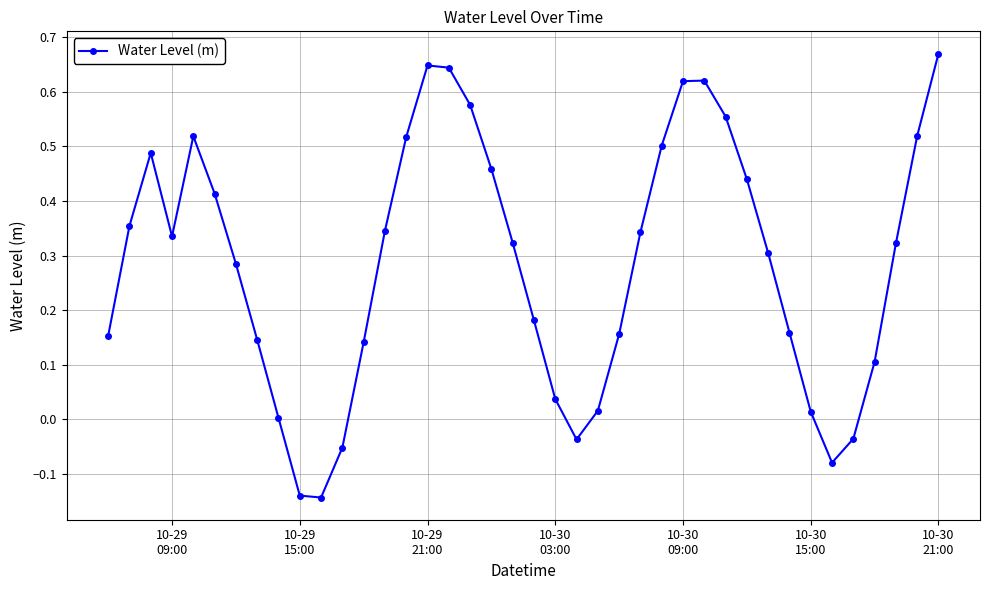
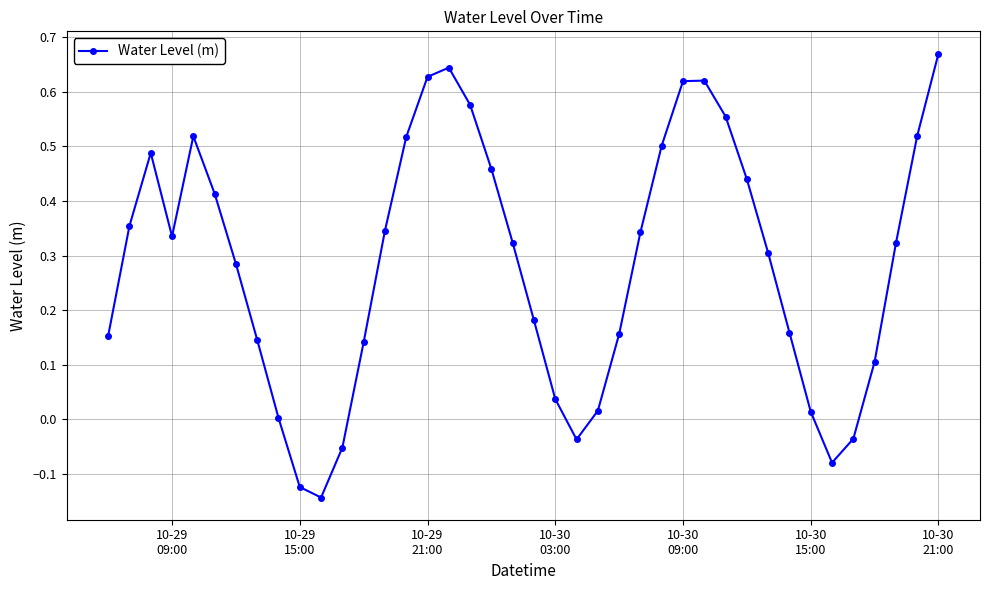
  {
    "10-29 09:00": 0.34,
-   "10-29 15:00": -0.14,
-   "10-29 21:00": 0.65,
+   "10-29 15:00": -0.12,
+   "10-29 21:00": 0.63,
    "10-30 03:00": 0.04,
    "10-30 09:00": 0.62,
    "10-30 15:00": 0.01,
    "10-30 21:00": 0.67
  }
